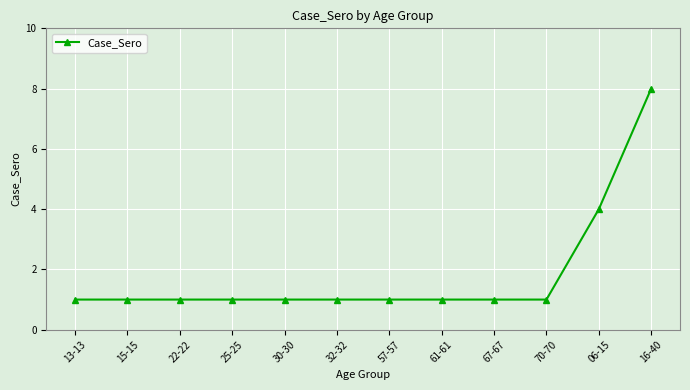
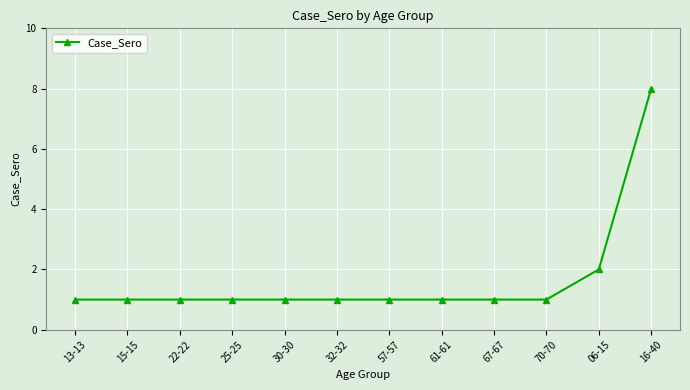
  {
    "13-13": 1,
    "15-15": 1,
    "22-22": 1,
    "25-25": 1,
    "30-30": 1,
    "32-32": 1,
    "57-57": 1,
    "61-61": 1,
    "67-67": 1,
    "70-70": 1,
-   "06-15": 4,
+   "06-15": 2,
    "16-40": 8
  }
